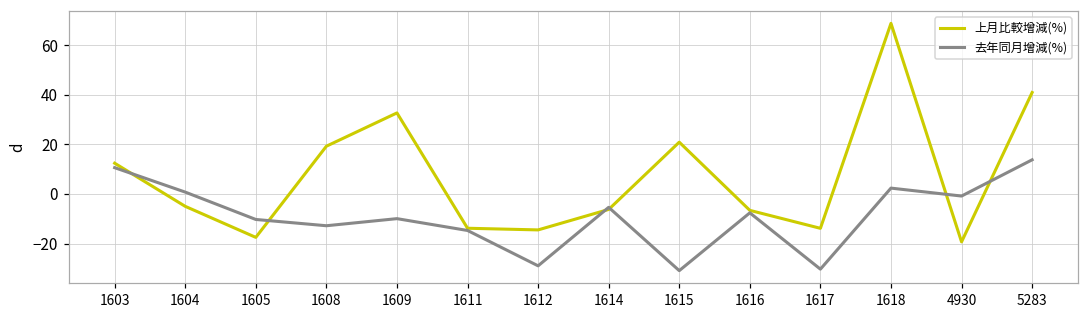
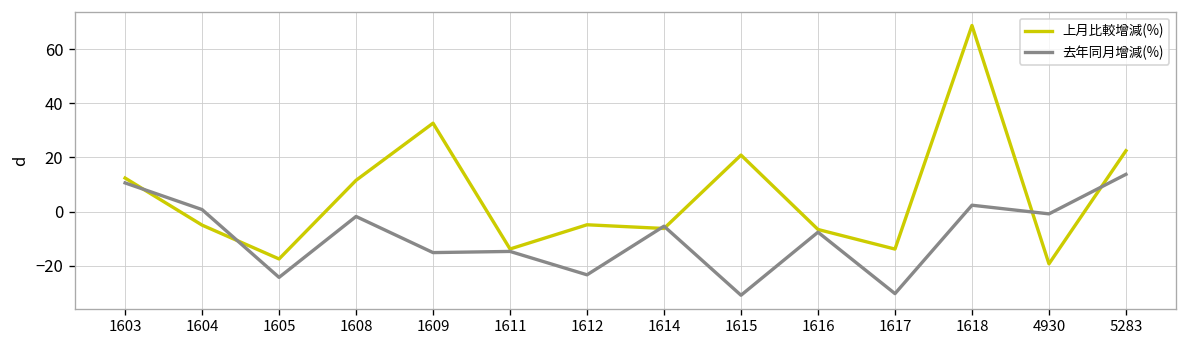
  {
    "上月比較增減(%)": {
      "1603": 12,
      "1604": -5,
      "1605": -17,
-     "1608": 19,
+     "1608": 12,
      "1609": 33,
-     "1612": -14,
+     "1612": -5,
      "1615": 21,
      "1617": -14,
      "1618": 69,
      "4930": -19,
-     "5283": 41
+     "5283": 23
    },
    "去年同月增減(%)": {
      "1603": 11,
      "1604": 1,
-     "1605": -10,
-     "1608": -13,
-     "1609": -10,
-     "1612": -29,
+     "1605": -24,
+     "1608": -2,
+     "1609": -15,
+     "1612": -23,
      "1615": -31,
      "1617": -30,
      "1618": 2,
      "4930": -1,
      "5283": 14
    }
  }
